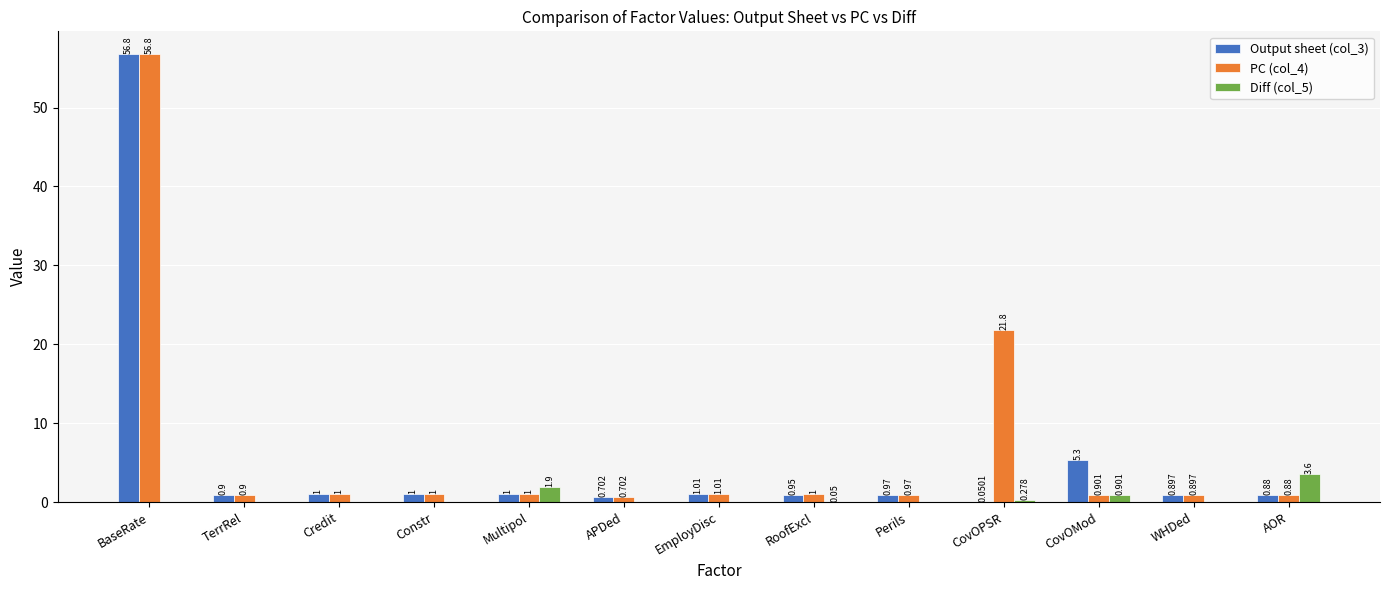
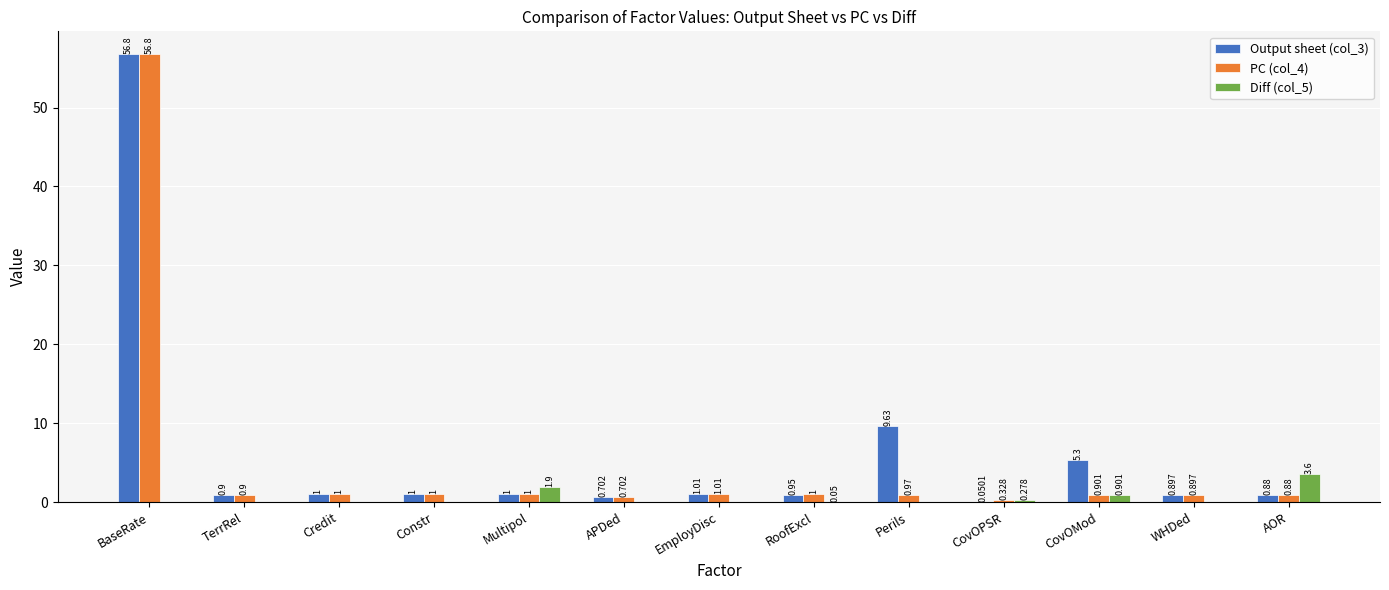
  {
    "Output sheet (col_3)": {
      "BaseRate": 56.8,
      "TerrRel": 0.9,
      "Credit": 1,
      "Constr": 1,
      "Multipol": 1,
      "APDed": 0.702,
      "EmployDisc": 1.01,
      "RoofExcl": 0.95,
-     "Perils": 0.97,
+     "Perils": 9.63,
      "CovOPSR": 0.0501,
      "CovOMod": 5.3,
      "WHDed": 0.897,
      "AOR": 0.88
    },
    "PC (col_4)": {
      "BaseRate": 56.8,
      "TerrRel": 0.9,
      "Credit": 1,
      "Constr": 1,
      "Multipol": 1,
      "APDed": 0.702,
      "EmployDisc": 1.01,
      "RoofExcl": 1,
      "Perils": 0.97,
-     "CovOPSR": 21.8,
+     "CovOPSR": 0.328,
      "CovOMod": 0.901,
      "WHDed": 0.897,
      "AOR": 0.88
    },
    "Diff (col_5)": {
      "Multipol": 1.9,
      "RoofExcl": 0.05,
      "CovOPSR": 0.278,
      "CovOMod": 0.901,
      "AOR": 3.6
    }
  }
